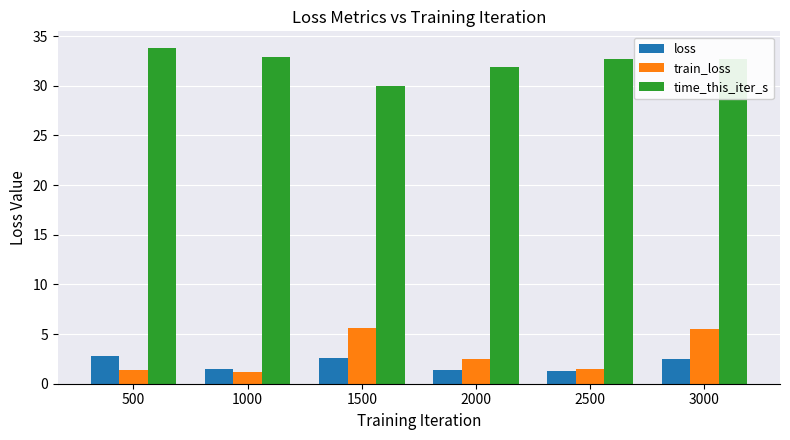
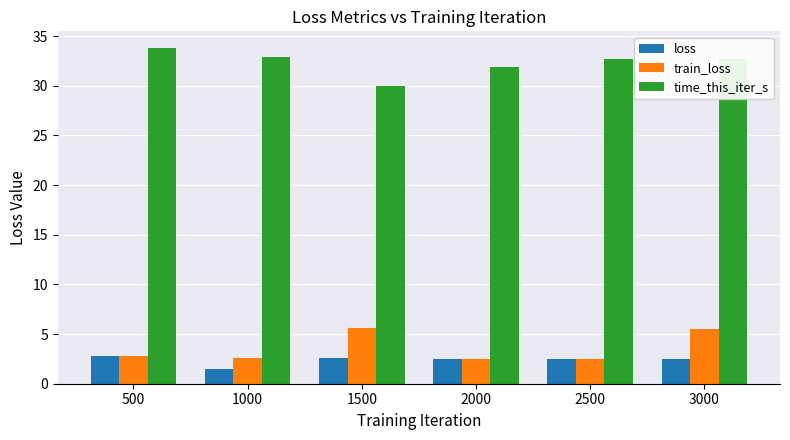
  {
    "loss": {
      "500": 3,
      "1000": 1,
      "1500": 3,
-     "2000": 1,
-     "2500": 1,
+     "2000": 3,
+     "2500": 2,
      "3000": 2
    },
    "train_loss": {
-     "500": 1,
-     "1000": 1,
+     "500": 3,
+     "1000": 3,
      "1500": 6,
      "2000": 3,
-     "2500": 1,
+     "2500": 2,
      "3000": 6
    },
    "time_this_iter_s": {
      "500": 34,
      "1000": 33,
      "1500": 30,
      "2000": 32,
      "2500": 33
    }
  }
